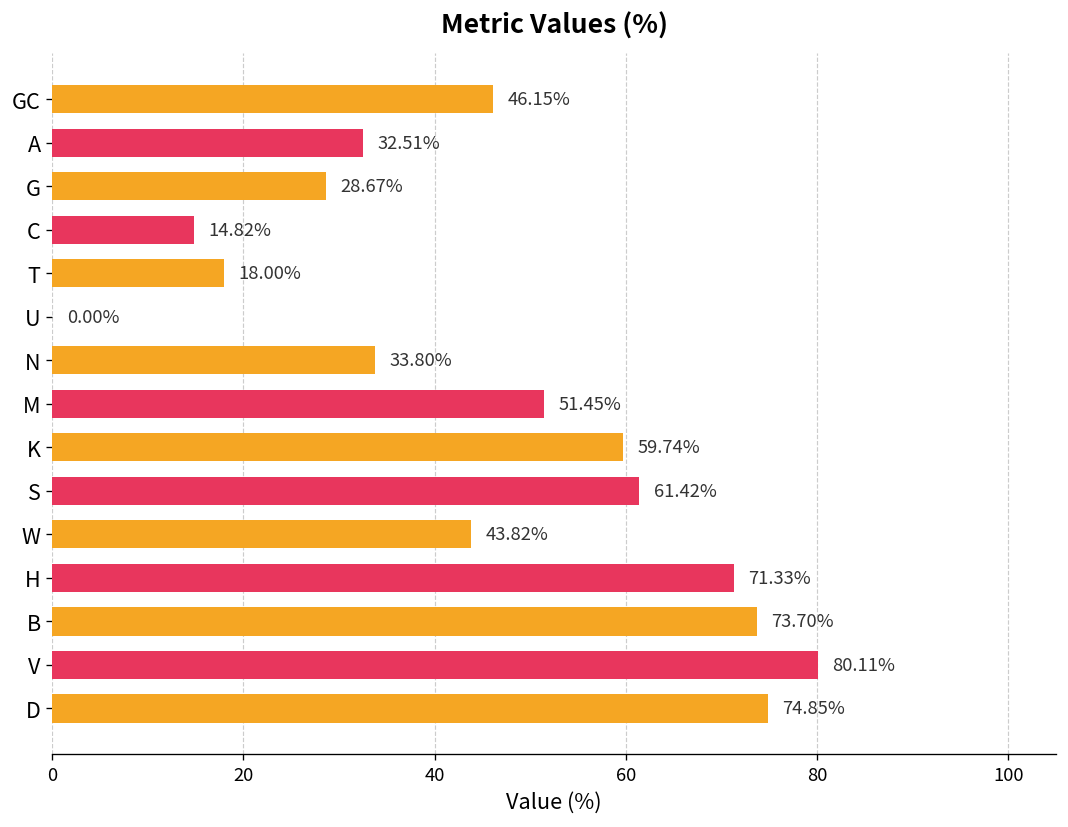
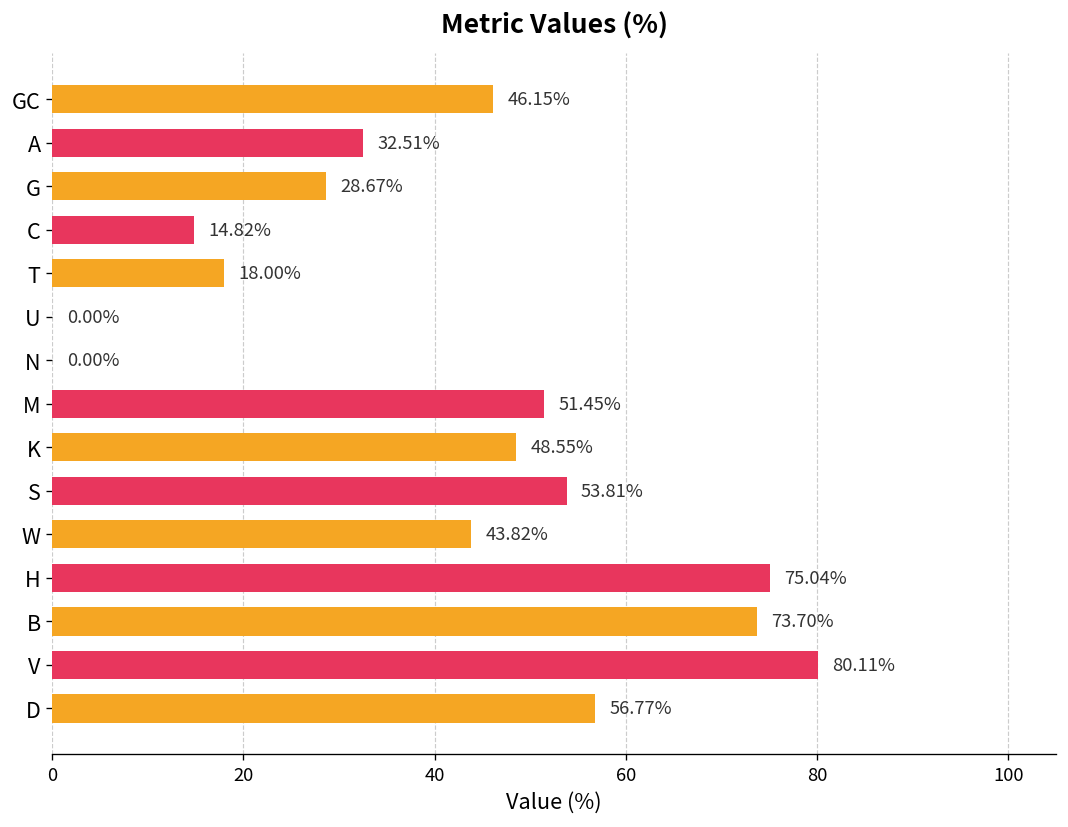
  {
    "GC": "46.15%",
    "A": "32.51%",
    "G": "28.67%",
    "C": "14.82%",
    "T": "18.00%",
    "U": "0.00%",
-   "N": "33.80%",
+   "N": "0.00%",
    "M": "51.45%",
-   "K": "59.74%",
-   "S": "61.42%",
+   "K": "48.55%",
+   "S": "53.81%",
    "W": "43.82%",
-   "H": "71.33%",
+   "H": "75.04%",
    "B": "73.70%",
    "V": "80.11%",
-   "D": "74.85%"
+   "D": "56.77%"
  }
